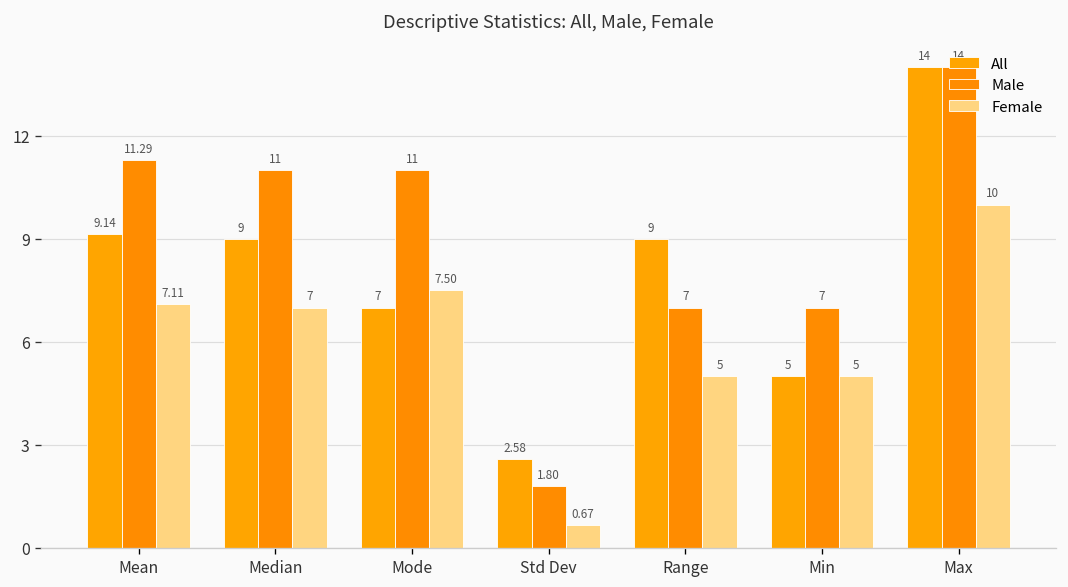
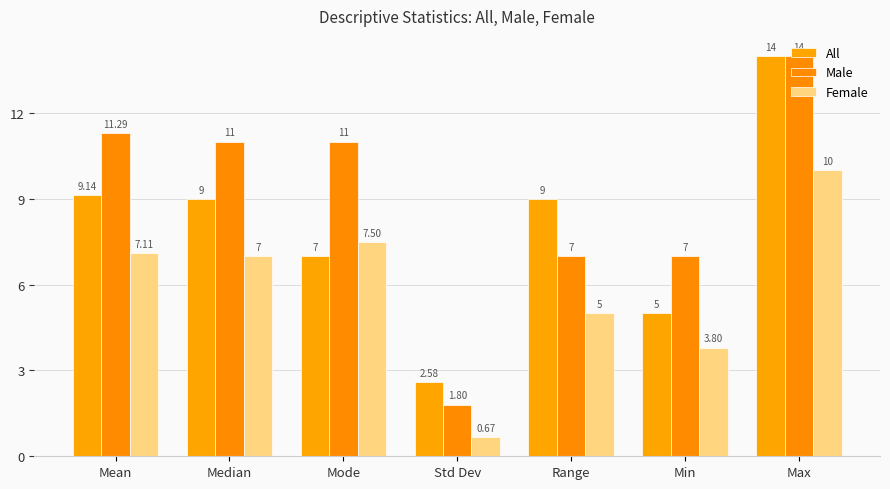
  {
    "Female": {
      "Mean": 7.11,
      "Median": 7,
      "Mode": 7.50,
      "Std Dev": 0.67,
      "Range": 5,
-     "Min": 5,
+     "Min": 3.80,
      "Max": 10
    }
  }
